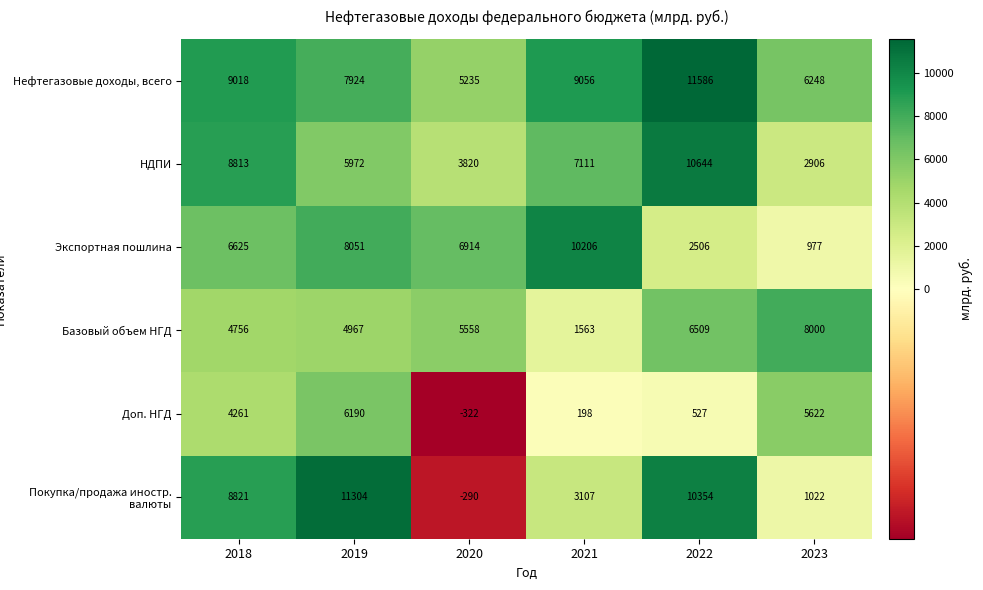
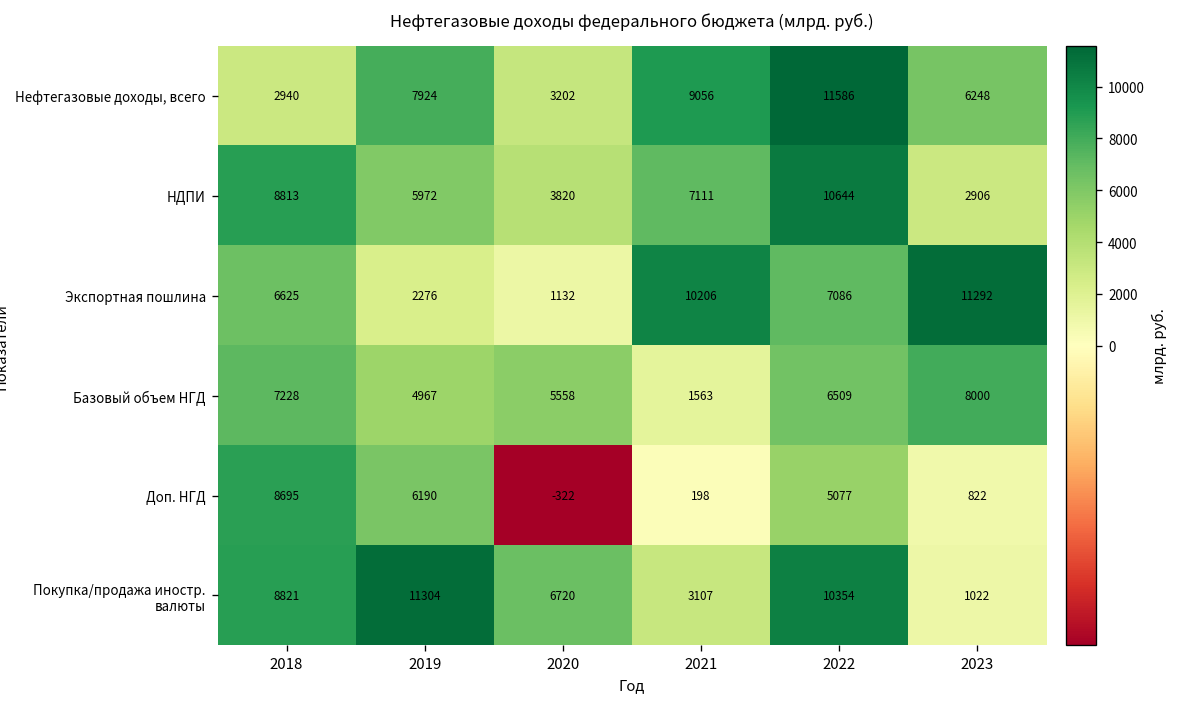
  {
    "Нефтегазовые доходы, всего": {
-     "2018": 9018,
+     "2018": 2940,
      "2019": 7924,
-     "2020": 5235,
+     "2020": 3202,
      "2021": 9056,
      "2022": 11586,
      "2023": 6248
    },
    "НДПИ": {
      "2018": 8813,
      "2019": 5972,
      "2020": 3820,
      "2021": 7111,
      "2022": 10644,
      "2023": 2906
    },
    "Экспортная пошлина": {
      "2018": 6625,
-     "2019": 8051,
-     "2020": 6914,
+     "2019": 2276,
+     "2020": 1132,
      "2021": 10206,
-     "2022": 2506,
-     "2023": 977
+     "2022": 7086,
+     "2023": 11292
    },
    "Базовый объем НГД": {
-     "2018": 4756,
+     "2018": 7228,
      "2019": 4967,
      "2020": 5558,
      "2021": 1563,
      "2022": 6509,
      "2023": 8000
    },
    "Доп. НГД": {
-     "2018": 4261,
+     "2018": 8695,
      "2019": 6190,
      "2020": -322,
      "2021": 198,
-     "2022": 527,
-     "2023": 5622
+     "2022": 5077,
+     "2023": 822
    },
    "Покупка/продажа иностр. валюты": {
      "2018": 8821,
      "2019": 11304,
-     "2020": -290,
+     "2020": 6720,
      "2021": 3107,
      "2022": 10354,
      "2023": 1022
    }
  }
